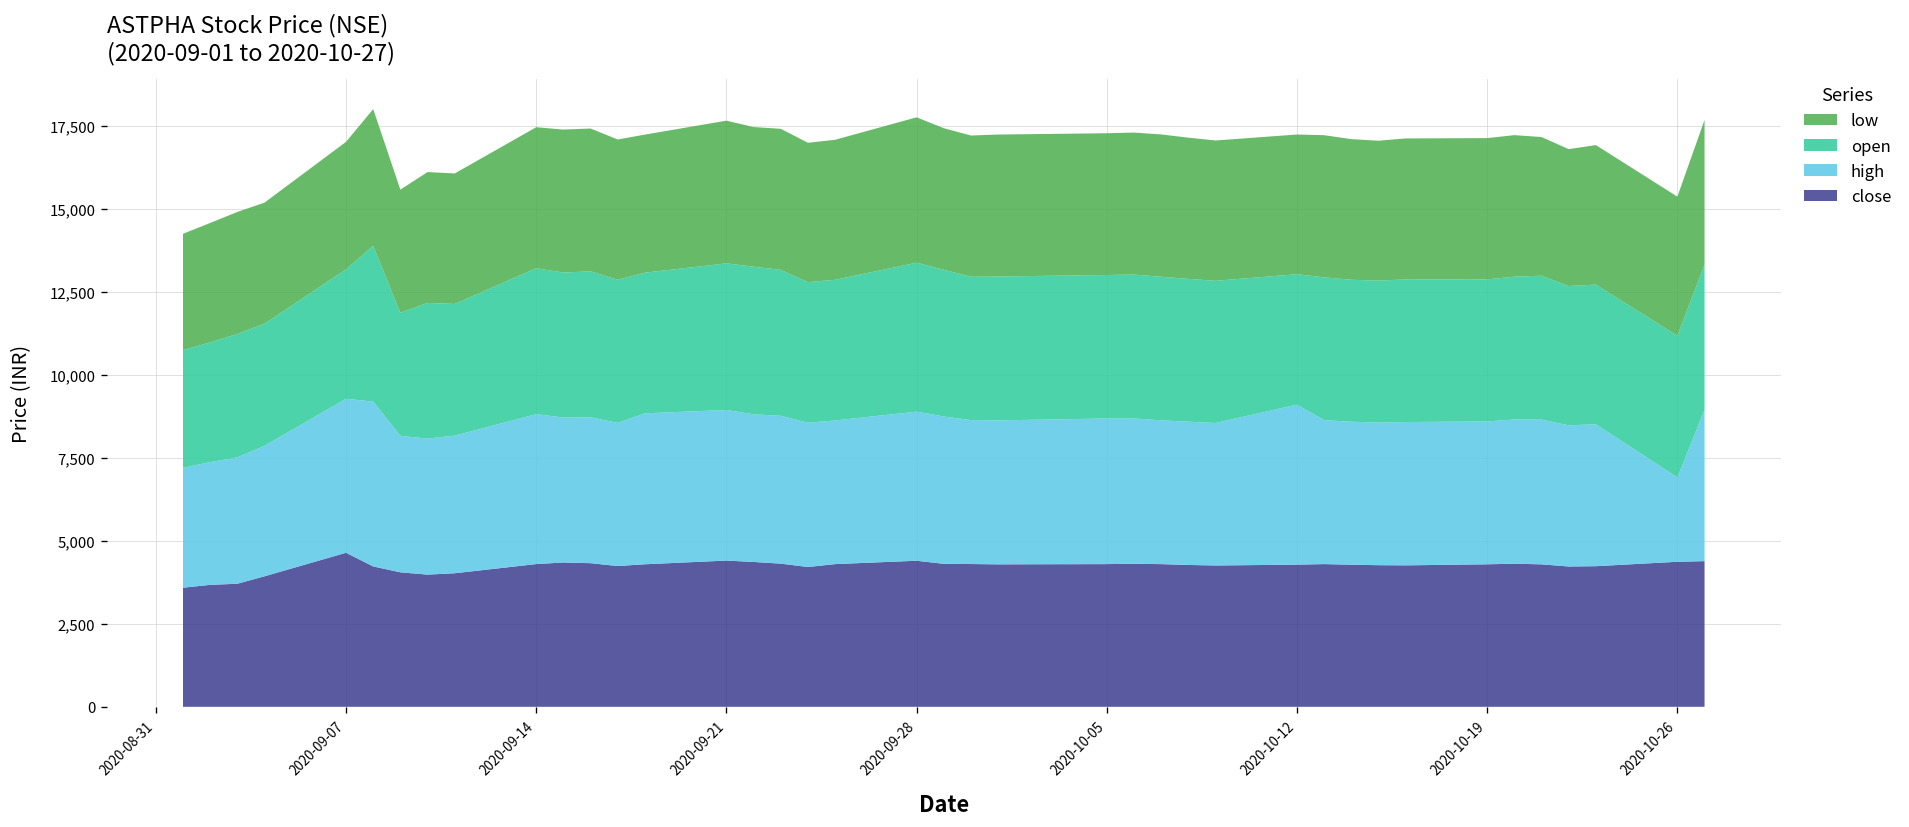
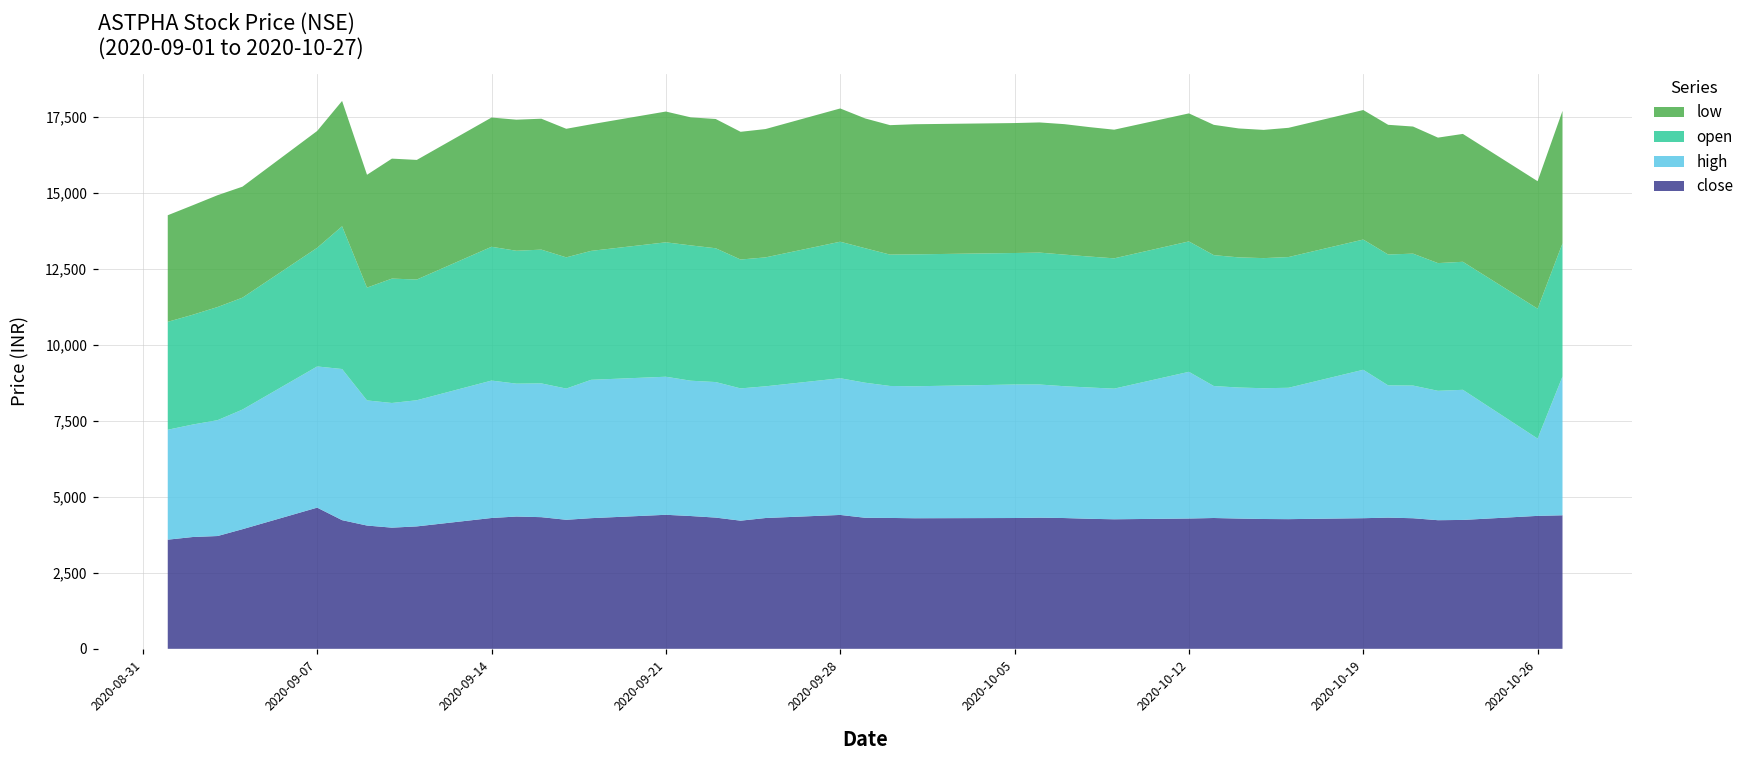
  {
    "close": {
      "2020-09-07": "4,600",
      "2020-09-14": "4,300",
      "2020-09-21": "4,400",
      "2020-09-28": "4,400",
      "2020-10-05": "4,300",
      "2020-10-12": "4,300",
      "2020-10-19": "4,300",
      "2020-10-26": "4,400"
    },
    "high": {
      "2020-09-07": "4,600",
      "2020-09-14": "4,500",
      "2020-09-21": "4,500",
      "2020-09-28": "4,500",
      "2020-10-05": "4,400",
      "2020-10-12": "4,800",
-     "2020-10-19": "4,300",
+     "2020-10-19": "4,900",
      "2020-10-26": "2,500"
    },
    "open": {
      "2020-09-07": "3,900",
      "2020-09-14": "4,400",
      "2020-09-21": "4,400",
      "2020-09-28": "4,500",
      "2020-10-05": "4,300",
-     "2020-10-12": "3,900",
+     "2020-10-12": "4,300",
      "2020-10-19": "4,300",
      "2020-10-26": "4,300"
    },
    "low": {
      "2020-09-07": "3,800",
      "2020-09-14": "4,300",
      "2020-09-21": "4,300",
      "2020-09-28": "4,400",
      "2020-10-05": "4,300",
      "2020-10-12": "4,200",
      "2020-10-19": "4,300",
      "2020-10-26": "4,200"
    }
  }
